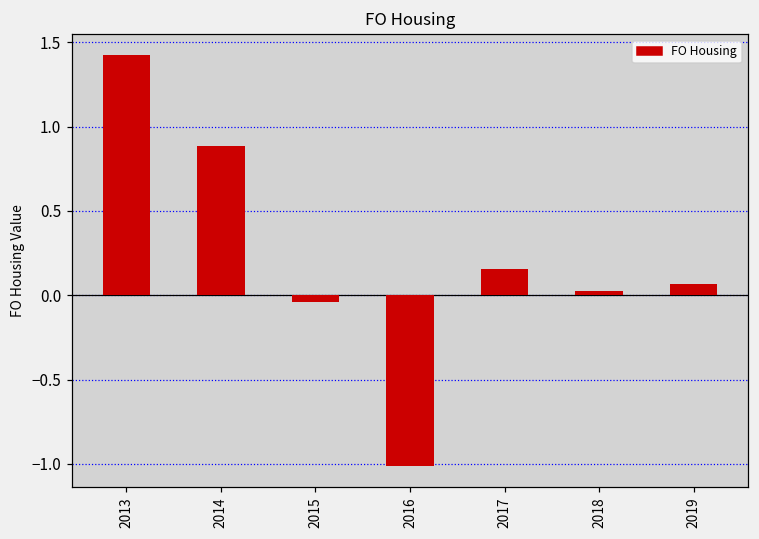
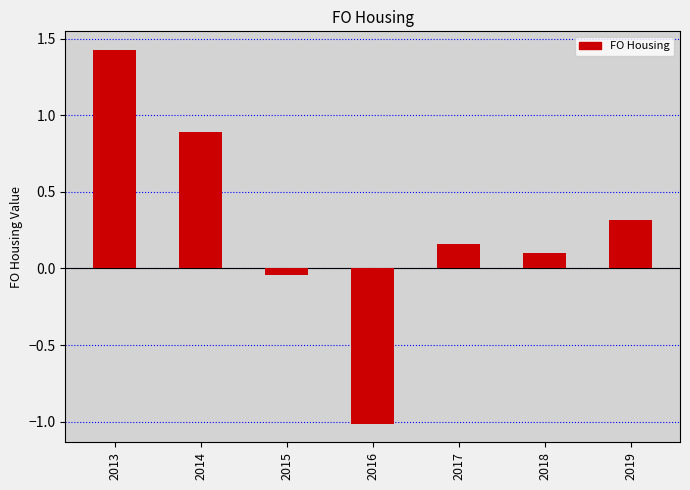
  {
    "2013": 1.43,
    "2014": 0.89,
    "2015": -0.04,
    "2016": -1.01,
    "2017": 0.16,
-   "2018": 0.03,
-   "2019": 0.07
+   "2018": 0.10,
+   "2019": 0.32
  }
